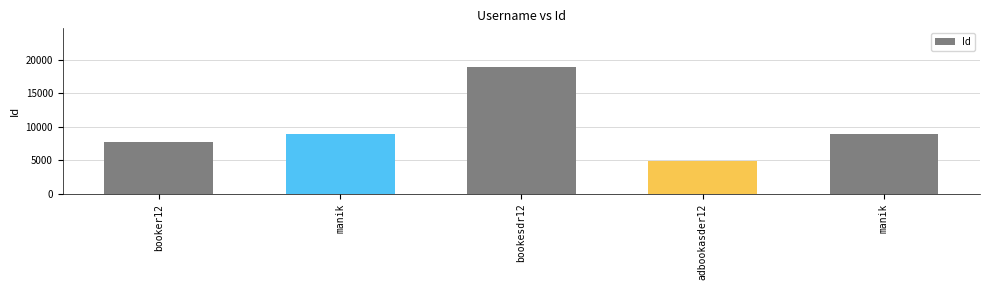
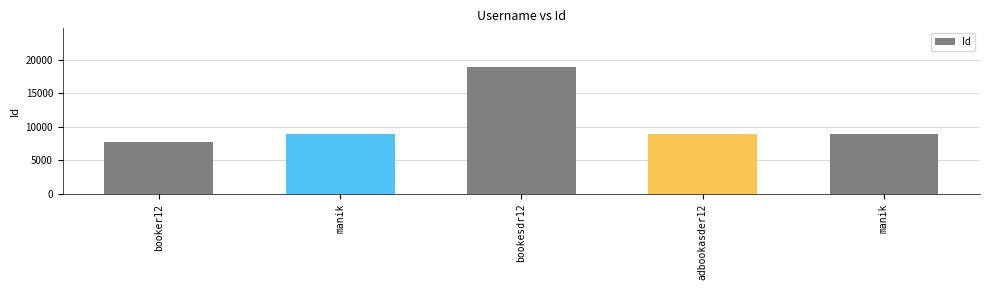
  {
    "booker12": 8000,
    "bookesdr12": 19000,
-   "adbookasder12": 5000
+   "adbookasder12": 9000
  }
